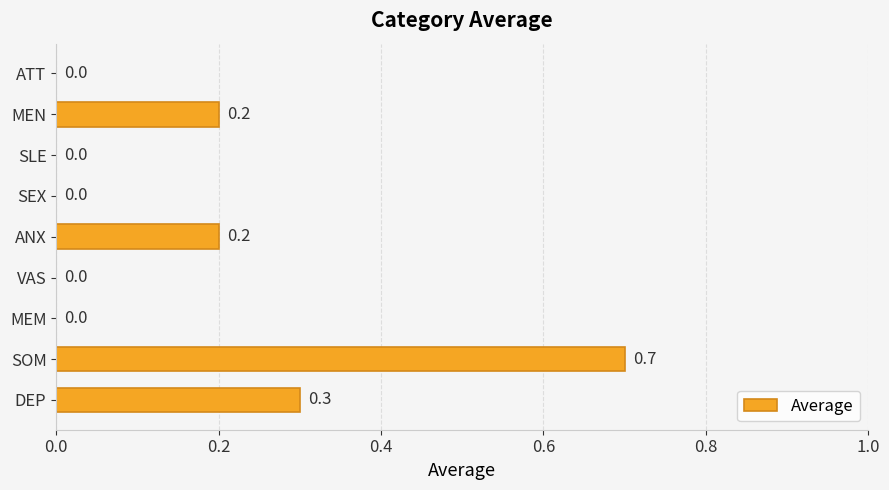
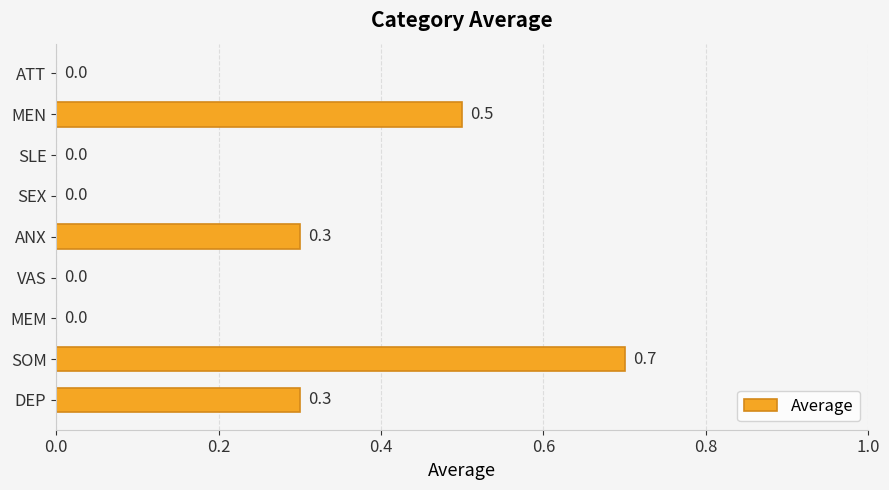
  {
    "ATT": 0.0,
-   "MEN": 0.2,
+   "MEN": 0.5,
    "SLE": 0.0,
    "SEX": 0.0,
-   "ANX": 0.2,
+   "ANX": 0.3,
    "VAS": 0.0,
    "MEM": 0.0,
    "SOM": 0.7,
    "DEP": 0.3
  }
